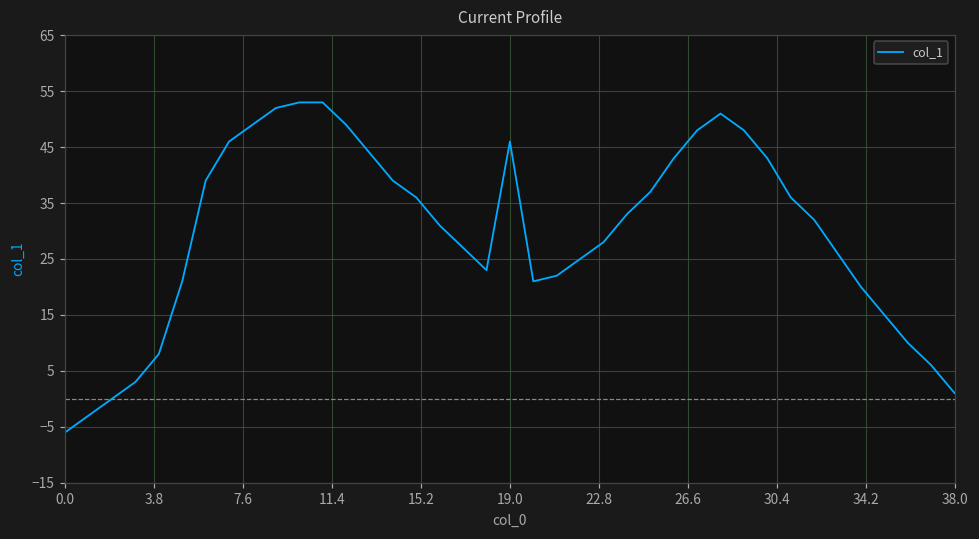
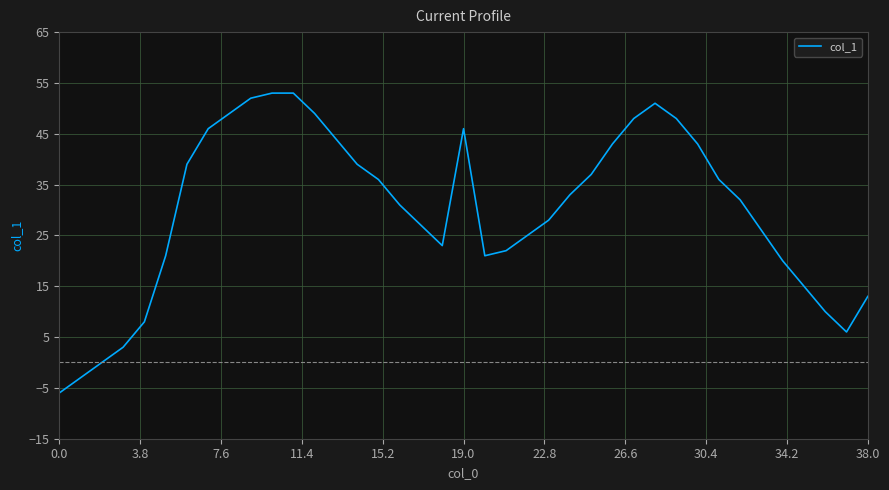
  {
    "0.0": -6,
    "19.0": 46,
-   "38.0": 1
+   "38.0": 13
  }
